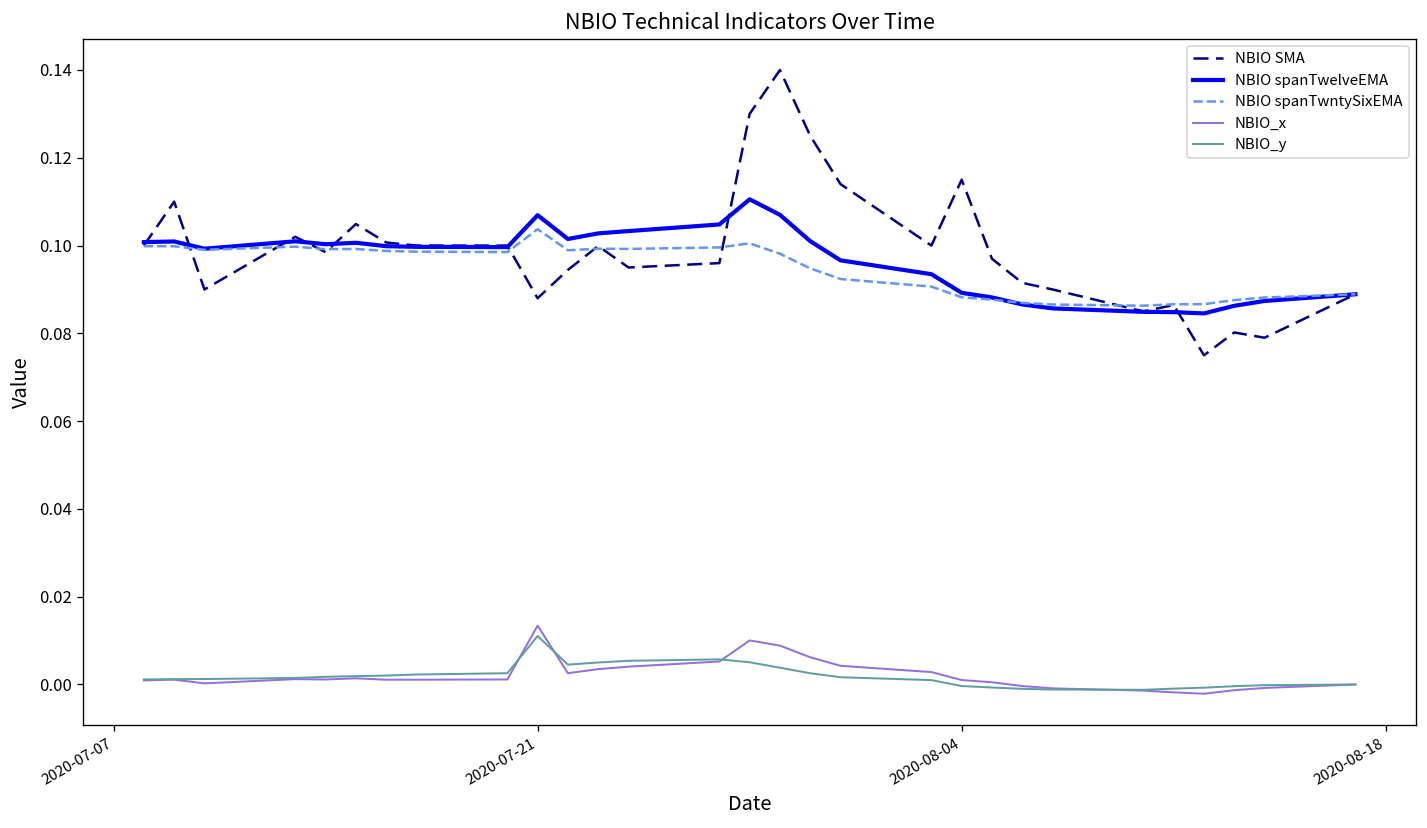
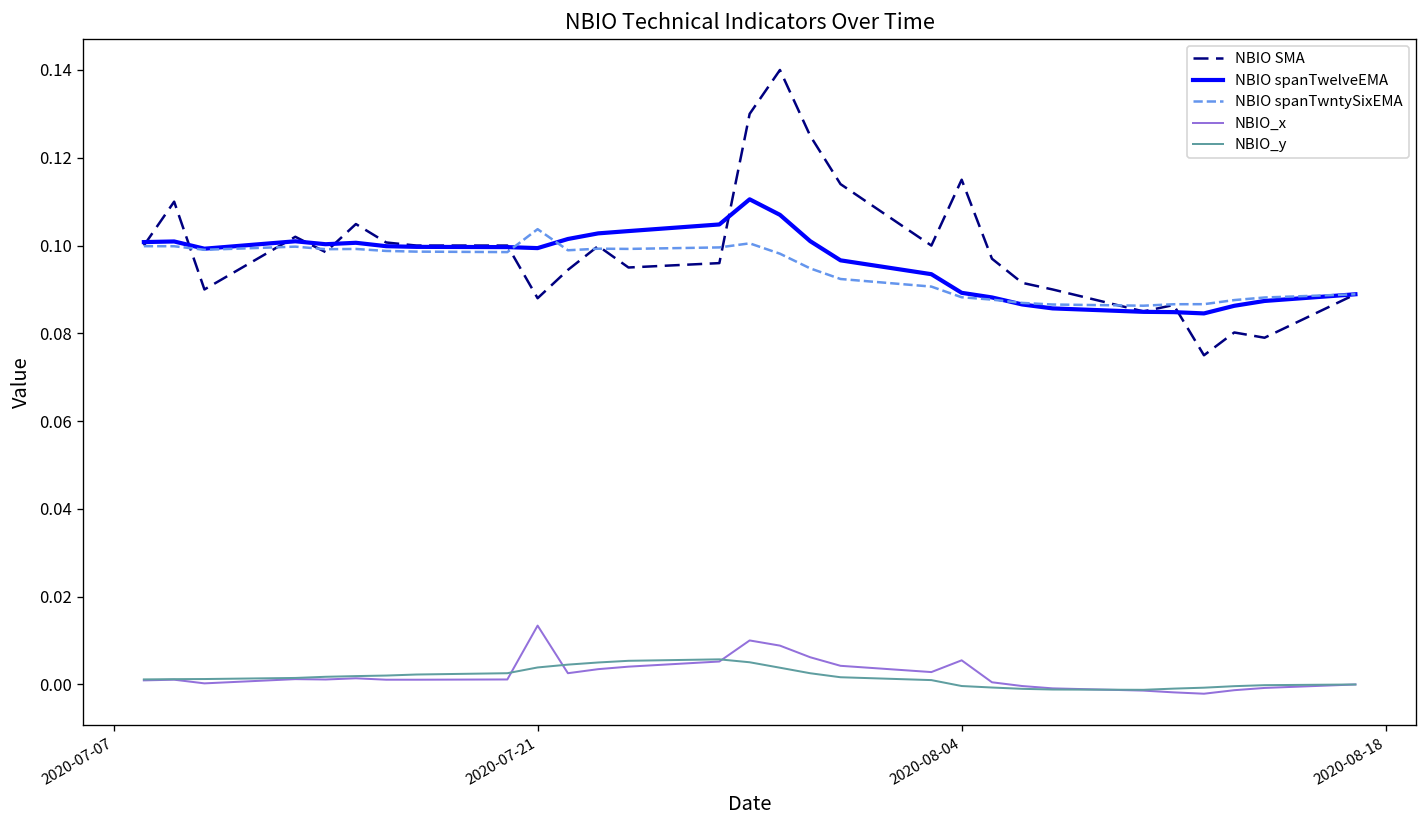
  {
    "NBIO SMA": {
      "2020-07-21": 0.088,
      "2020-08-04": 0.115
    },
    "NBIO spanTwelveEMA": {
-     "2020-07-21": 0.107,
+     "2020-07-21": 0.099,
      "2020-08-04": 0.089
    },
    "NBIO spanTwntySixEMA": {
      "2020-07-21": 0.104,
      "2020-08-04": 0.088
    },
    "NBIO_x": {
      "2020-07-21": 0.013,
-     "2020-08-04": 0.001
+     "2020-08-04": 0.006
    },
    "NBIO_y": {
-     "2020-07-21": 0.011,
+     "2020-07-21": 0.004,
      "2020-08-04": 0.000
    }
  }
